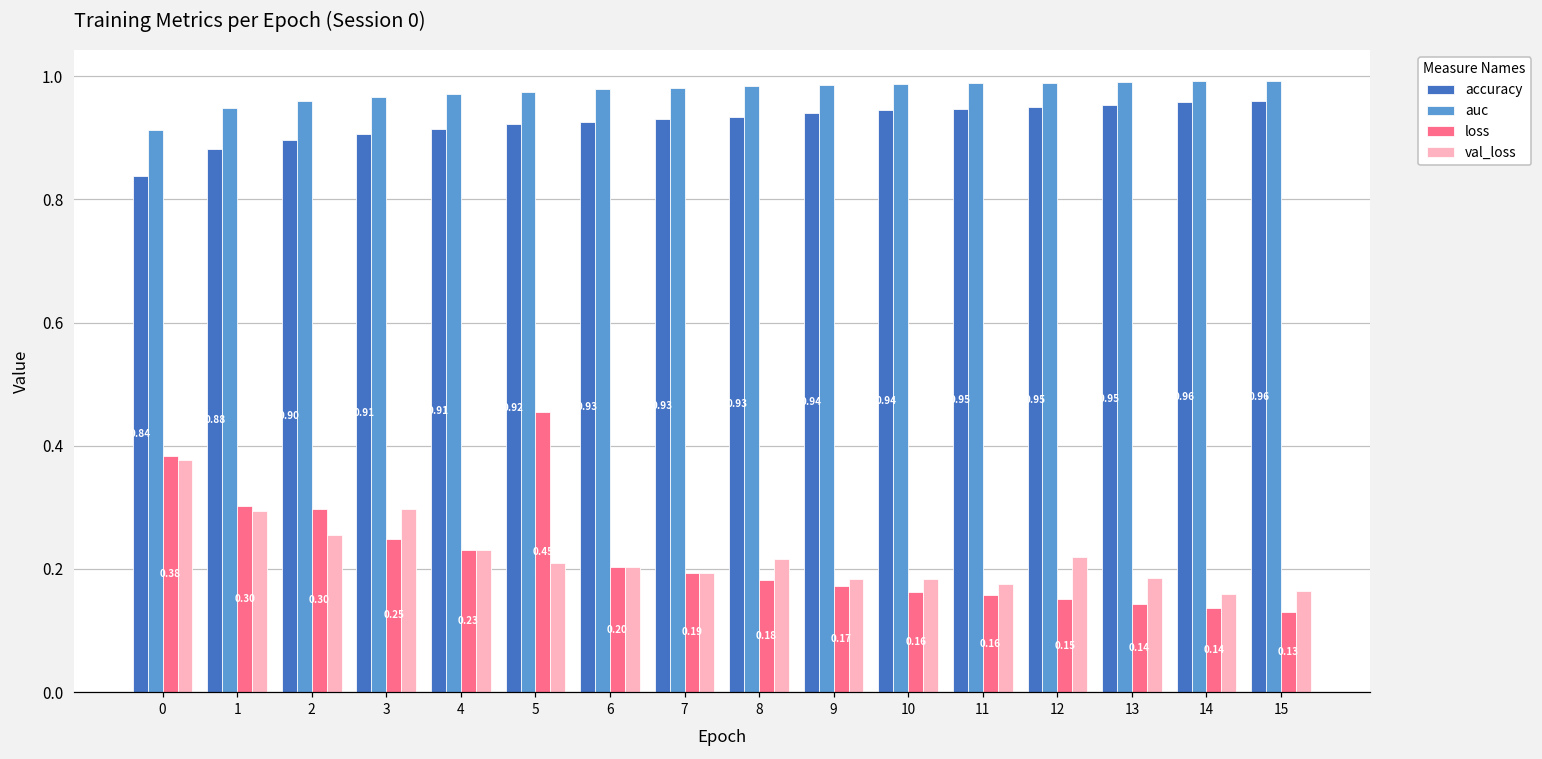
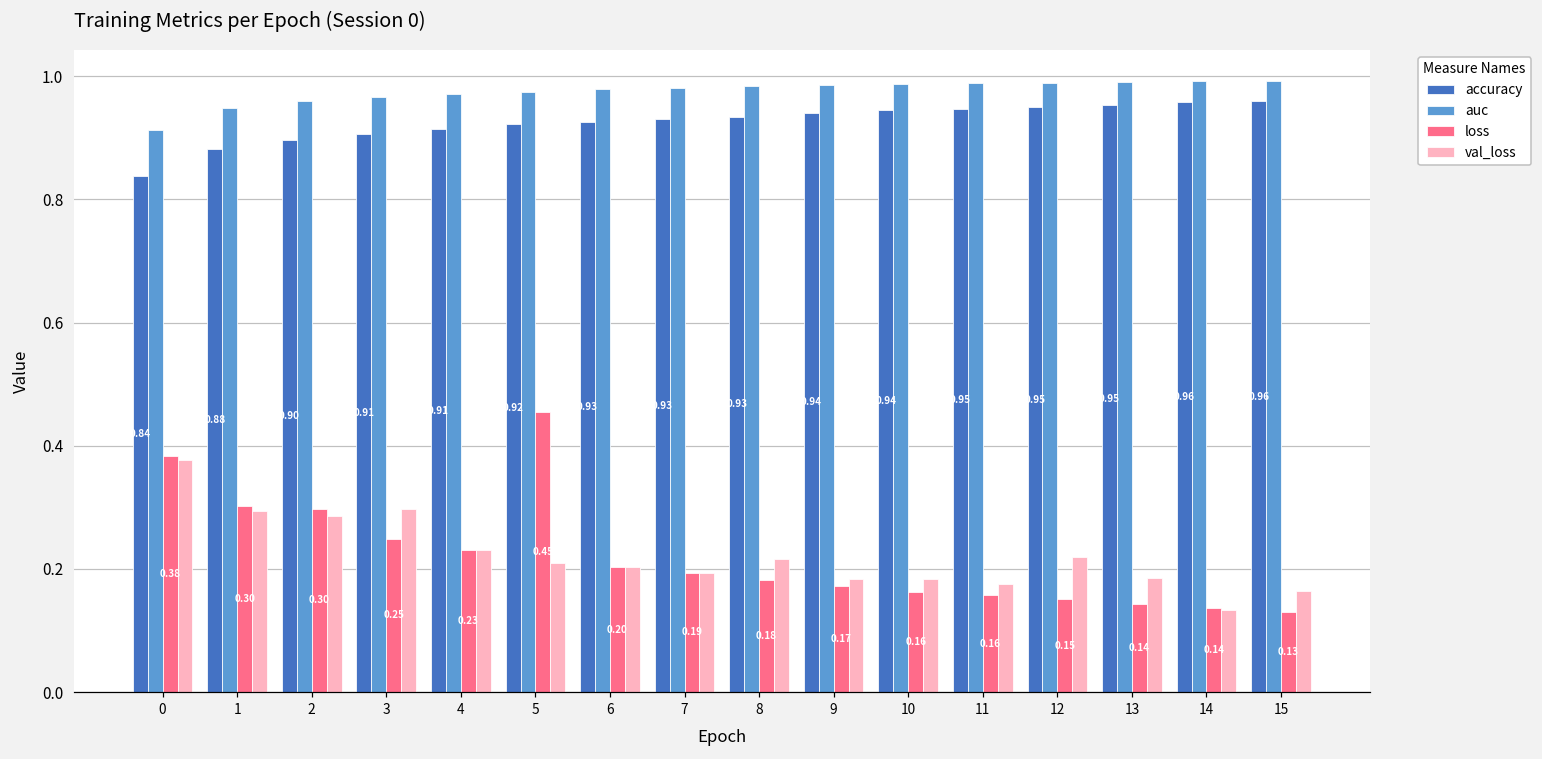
  {
    "loss": {
      "0": 0.38,
      "1": 0.30,
      "2": 0.30,
      "3": 0.25,
      "4": 0.23,
      "5": 0.45,
      "6": 0.20,
      "7": 0.19,
      "8": 0.18,
      "9": 0.17,
      "10": 0.16,
      "11": 0.16,
      "12": 0.15,
      "13": 0.14,
      "14": 0.14,
      "15": 0.13
    },
    "val_loss": {
      "0": 0.38,
      "1": 0.29,
-     "2": 0.25,
+     "2": 0.29,
      "3": 0.30,
      "4": 0.23,
      "5": 0.21,
      "6": 0.20,
      "7": 0.19,
      "8": 0.22,
      "9": 0.18,
      "10": 0.18,
      "11": 0.18,
      "12": 0.22,
      "13": 0.19,
-     "14": 0.16,
+     "14": 0.13,
      "15": 0.16
    }
  }
